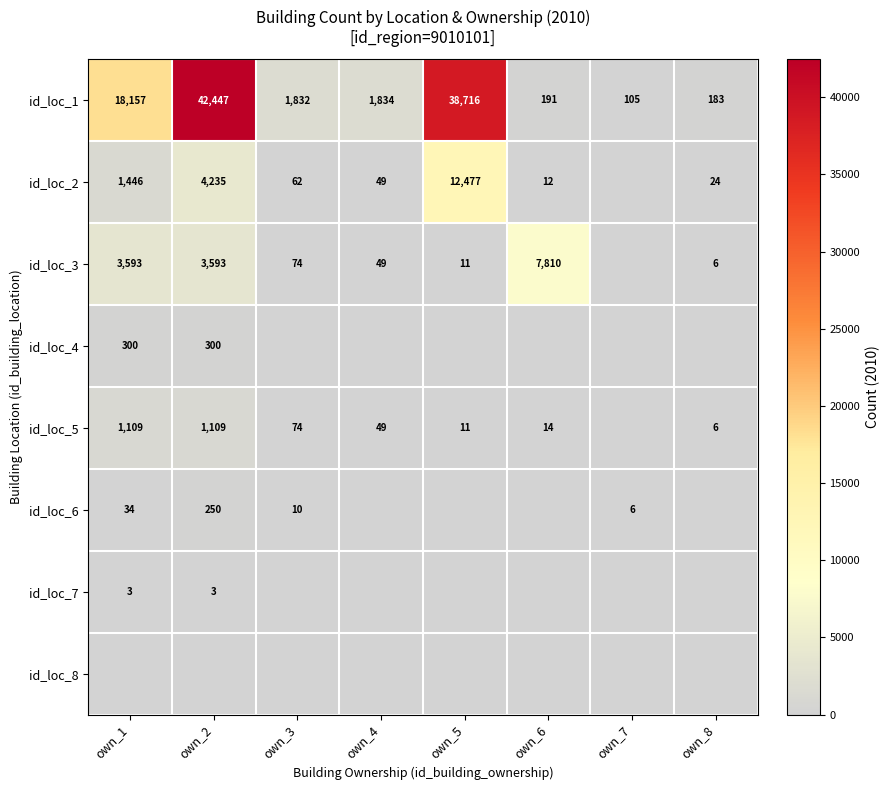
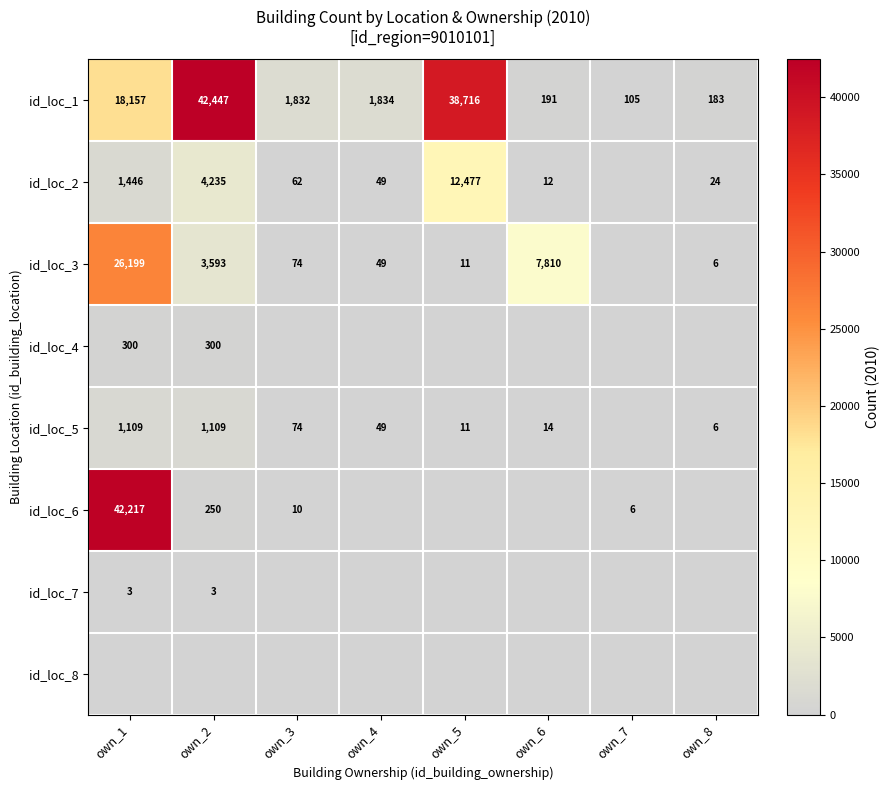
  {
    "id_loc_1": {
      "own_1": "18,157",
      "own_2": "42,447",
      "own_3": "1,832",
      "own_4": "1,834",
      "own_5": "38,716",
      "own_6": "191",
      "own_7": "105",
      "own_8": "183"
    },
    "id_loc_2": {
      "own_1": "1,446",
      "own_2": "4,235",
      "own_3": "62",
      "own_4": "49",
      "own_5": "12,477",
      "own_6": "12",
      "own_8": "24"
    },
    "id_loc_3": {
-     "own_1": "3,593",
+     "own_1": "26,199",
      "own_2": "3,593",
      "own_3": "74",
      "own_4": "49",
      "own_5": "11",
      "own_6": "7,810",
      "own_8": "6"
    },
    "id_loc_4": {
      "own_1": "300",
      "own_2": "300"
    },
    "id_loc_5": {
      "own_1": "1,109",
      "own_2": "1,109",
      "own_3": "74",
      "own_4": "49",
      "own_5": "11",
      "own_6": "14",
      "own_8": "6"
    },
    "id_loc_6": {
-     "own_1": "34",
+     "own_1": "42,217",
      "own_2": "250",
      "own_3": "10",
      "own_7": "6"
    },
    "id_loc_7": {
      "own_1": "3",
      "own_2": "3"
    }
  }
